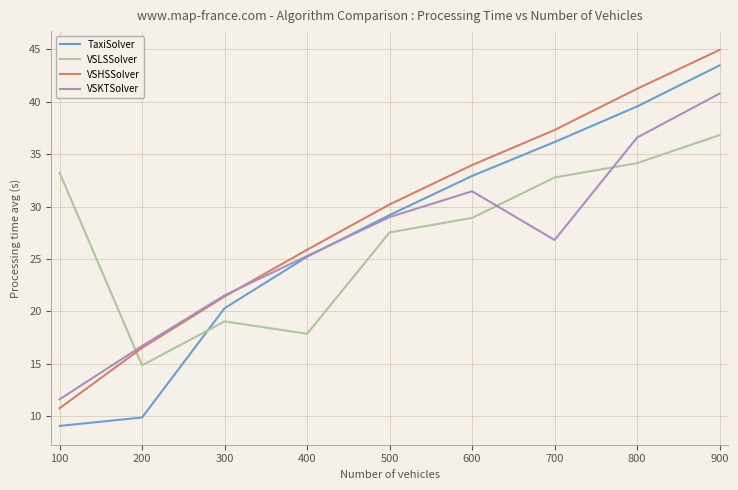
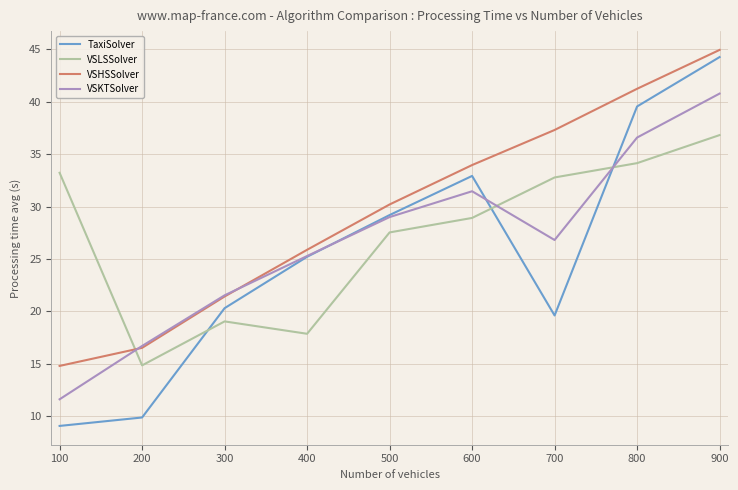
  {
    "TaxiSolver": {
      "100": 9.1,
      "200": 9.9,
      "300": 20.3,
      "600": 32.9,
-     "700": 36.2,
+     "700": 19.6,
      "800": 39.6,
-     "900": 43.5
+     "900": 44.3
    },
    "VSLSSolver": {
      "100": 33.2,
      "200": 14.8,
      "300": 19.0,
      "400": 17.9,
      "500": 27.5,
      "600": 28.9,
      "700": 32.8,
      "800": 34.1,
      "900": 36.8
    },
    "VSHSSolver": {
-     "100": 10.7,
+     "100": 14.8,
      "400": 25.9,
      "500": 30.2,
      "600": 34.0,
      "700": 37.3,
      "800": 41.2,
      "900": 45.0
    },
    "VSKTSolver": {
      "100": 11.6,
      "600": 31.5,
      "700": 26.8,
      "800": 36.6,
      "900": 40.8
    }
  }
